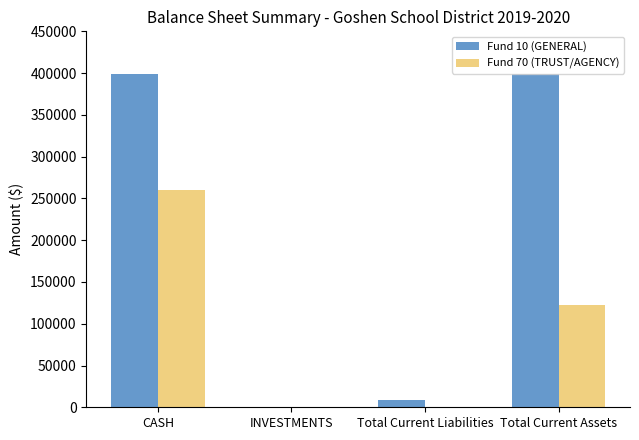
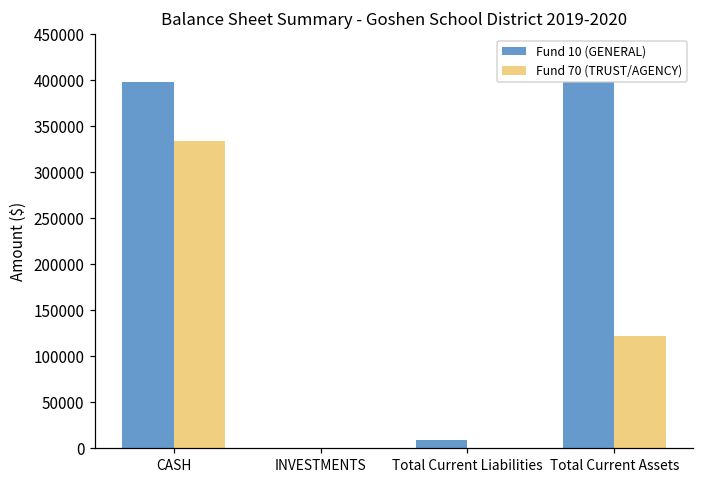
  {
    "Fund 10 (GENERAL)": {
      "CASH": 400000,
      "INVESTMENTS": 0,
      "Total Current Liabilities": 10000,
      "Total Current Assets": 400000
    },
    "Fund 70 (TRUST/AGENCY)": {
-     "CASH": 260000,
+     "CASH": 330000,
      "INVESTMENTS": 0,
      "Total Current Liabilities": 0,
      "Total Current Assets": 120000
    }
  }
